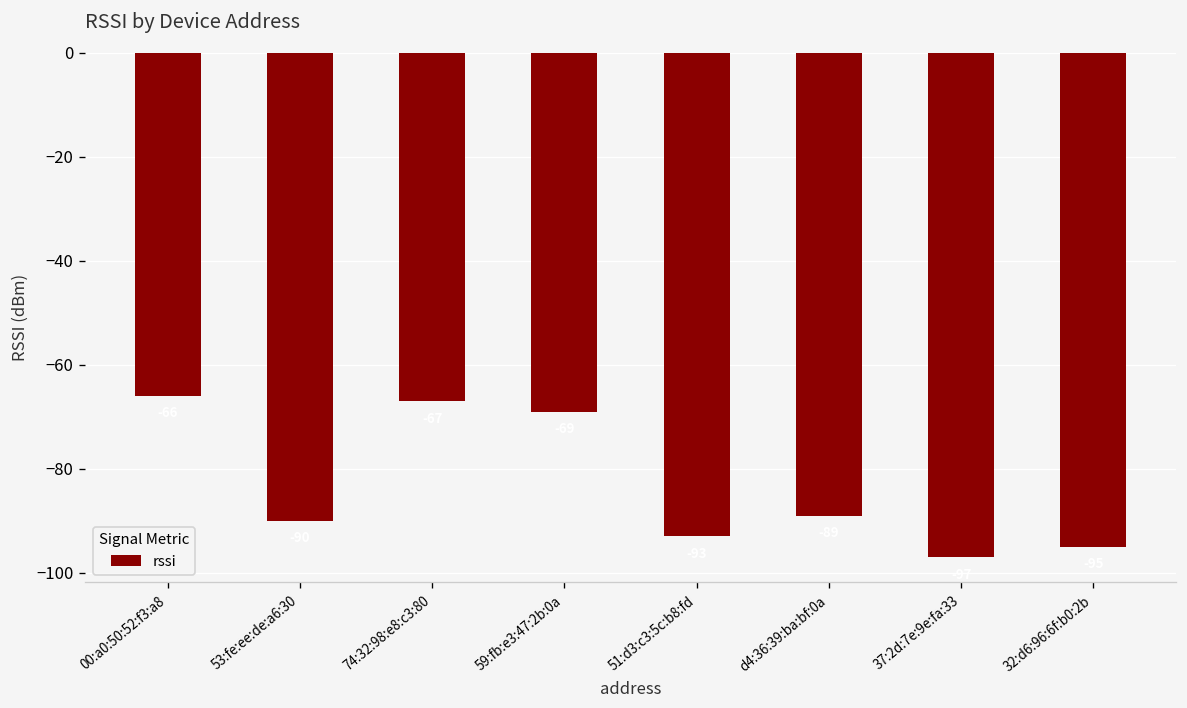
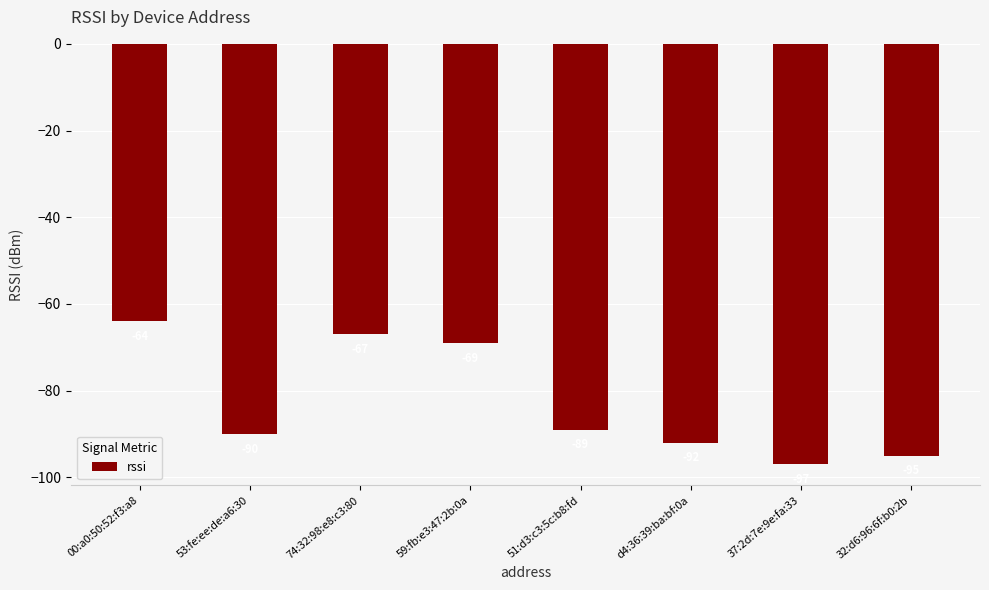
  {
-   "00:a0:50:52:f3:a8": -66,
+   "00:a0:50:52:f3:a8": -64,
    "53:fe:ee:de:a6:30": -90,
    "74:32:98:e8:c3:80": -67,
    "59:fb:e3:47:2b:0a": -69,
-   "51:d3:c3:5c:b8:fd": -93,
-   "d4:36:39:ba:bf:0a": -89,
+   "51:d3:c3:5c:b8:fd": -89,
+   "d4:36:39:ba:bf:0a": -92,
    "37:2d:7e:9e:fa:33": -97,
    "32:d6:96:6f:b0:2b": -95
  }
